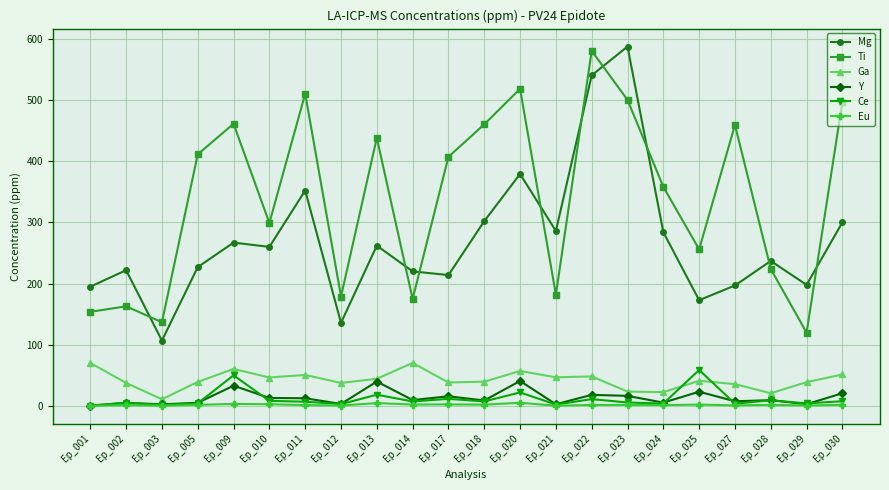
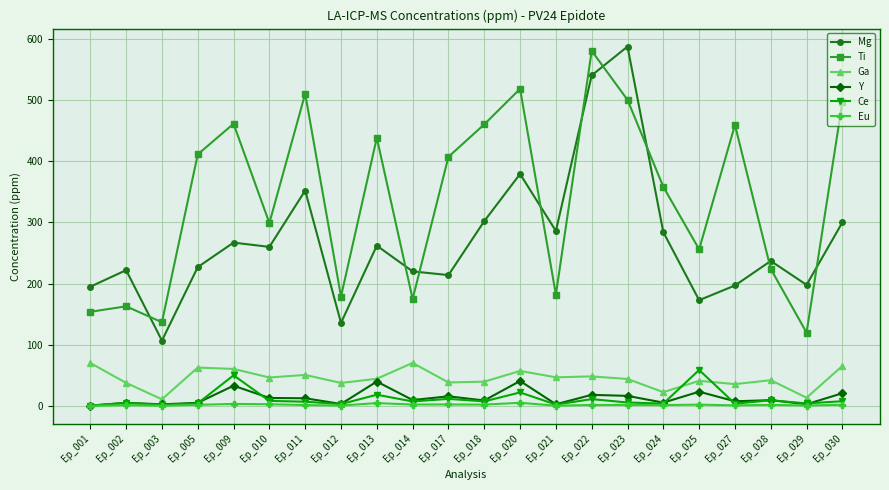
  {
    "Ga": {
      "Ep_001": 70,
      "Ep_002": 40,
      "Ep_003": 10,
-     "Ep_005": 40,
+     "Ep_005": 60,
      "Ep_009": 60,
      "Ep_010": 50,
      "Ep_011": 50,
      "Ep_012": 40,
      "Ep_013": 40,
      "Ep_014": 70,
      "Ep_017": 40,
      "Ep_018": 40,
      "Ep_020": 60,
      "Ep_021": 50,
      "Ep_022": 50,
-     "Ep_023": 20,
+     "Ep_023": 40,
      "Ep_024": 20,
      "Ep_025": 40,
      "Ep_027": 40,
-     "Ep_028": 20,
-     "Ep_029": 40,
-     "Ep_030": 50
+     "Ep_028": 40,
+     "Ep_029": 10,
+     "Ep_030": 70
    },
    "Ce": {
      "Ep_009": 50,
      "Ep_010": 10,
      "Ep_011": 10,
      "Ep_013": 20,
      "Ep_017": 10,
      "Ep_020": 20,
      "Ep_022": 10,
      "Ep_025": 60,
      "Ep_030": 10
    }
  }
